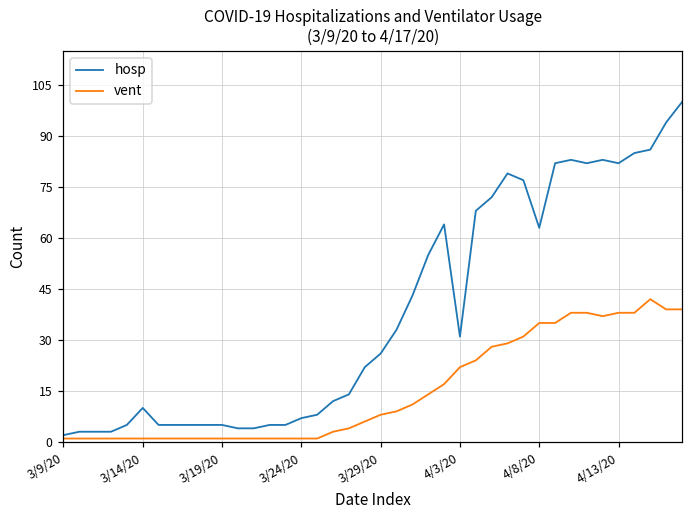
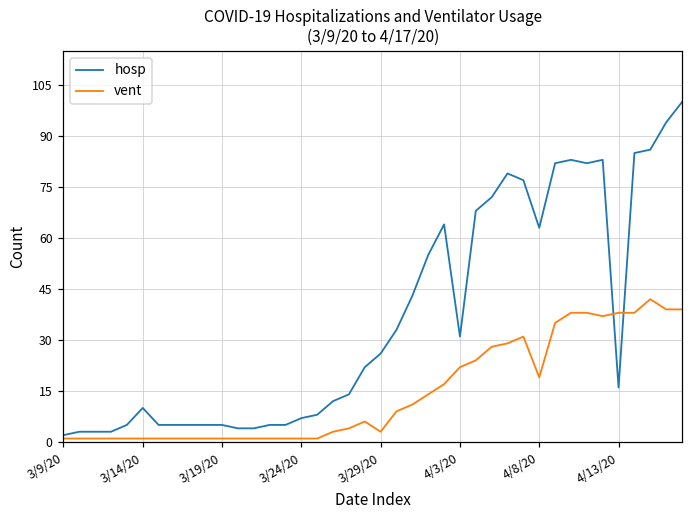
  {
    "hosp": {
      "3/9/20": 2,
      "3/14/20": 10,
      "3/19/20": 5,
      "3/24/20": 7,
      "3/29/20": 26,
      "4/3/20": 31,
      "4/8/20": 63,
-     "4/13/20": 82
+     "4/13/20": 16
    },
    "vent": {
      "3/9/20": 1,
      "3/14/20": 1,
      "3/19/20": 1,
      "3/24/20": 1,
-     "3/29/20": 8,
+     "3/29/20": 3,
      "4/3/20": 22,
-     "4/8/20": 35,
+     "4/8/20": 19,
      "4/13/20": 38
    }
  }
